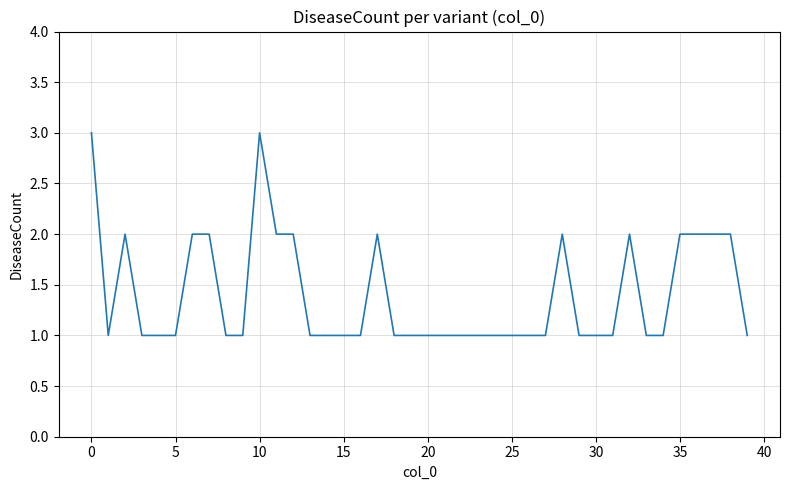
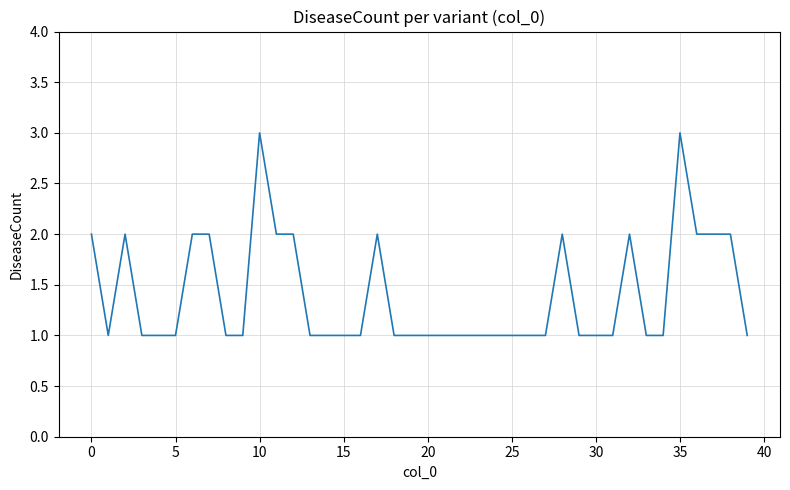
  {
-   "0": 3,
+   "0": 2,
    "5": 1,
    "10": 3,
    "15": 1,
    "20": 1,
    "25": 1,
    "30": 1,
-   "35": 2
+   "35": 3
  }
